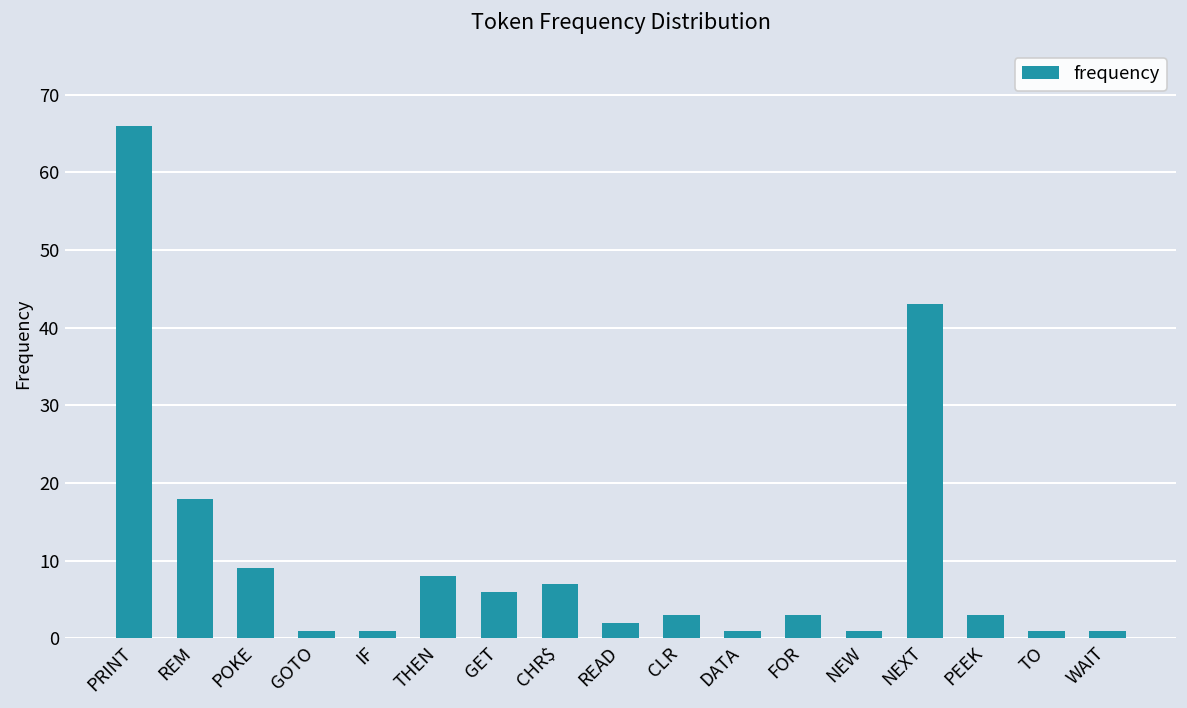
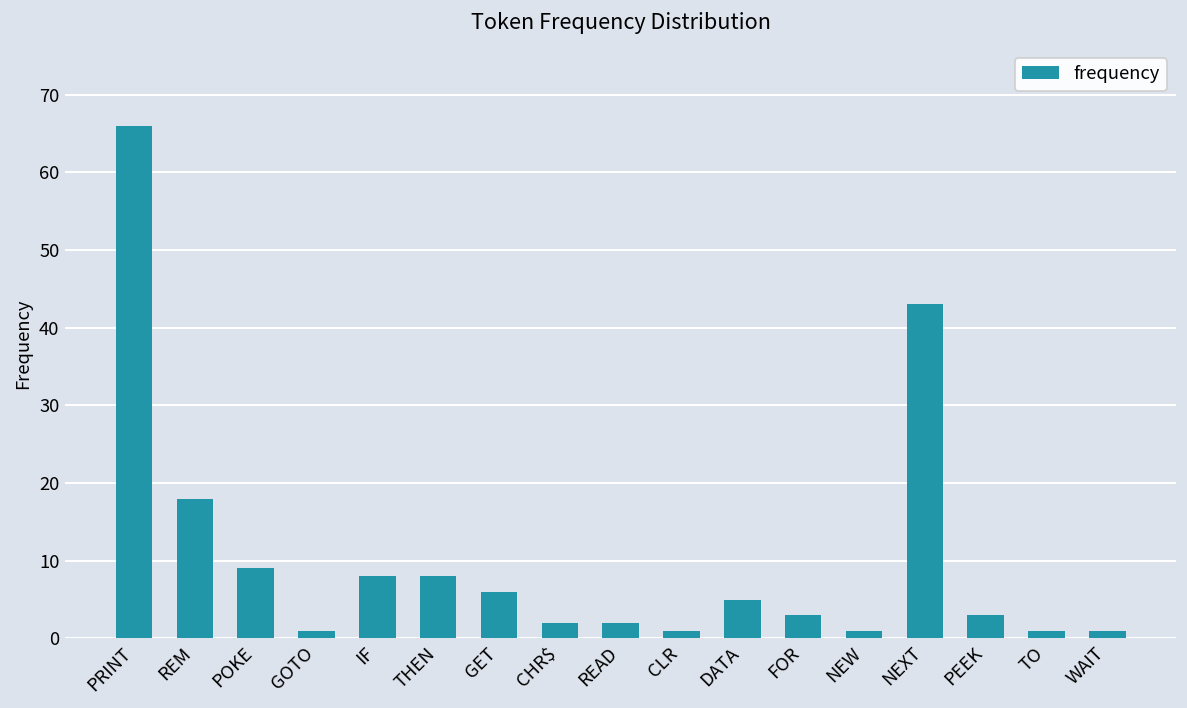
  {
    "PRINT": 66,
    "REM": 18,
    "POKE": 9,
    "GOTO": 1,
-   "IF": 1,
+   "IF": 8,
    "THEN": 8,
    "GET": 6,
-   "CHR$": 7,
+   "CHR$": 2,
    "READ": 2,
-   "CLR": 3,
-   "DATA": 1,
+   "CLR": 1,
+   "DATA": 5,
    "FOR": 3,
    "NEW": 1,
    "NEXT": 43,
    "PEEK": 3,
    "TO": 1,
    "WAIT": 1
  }
